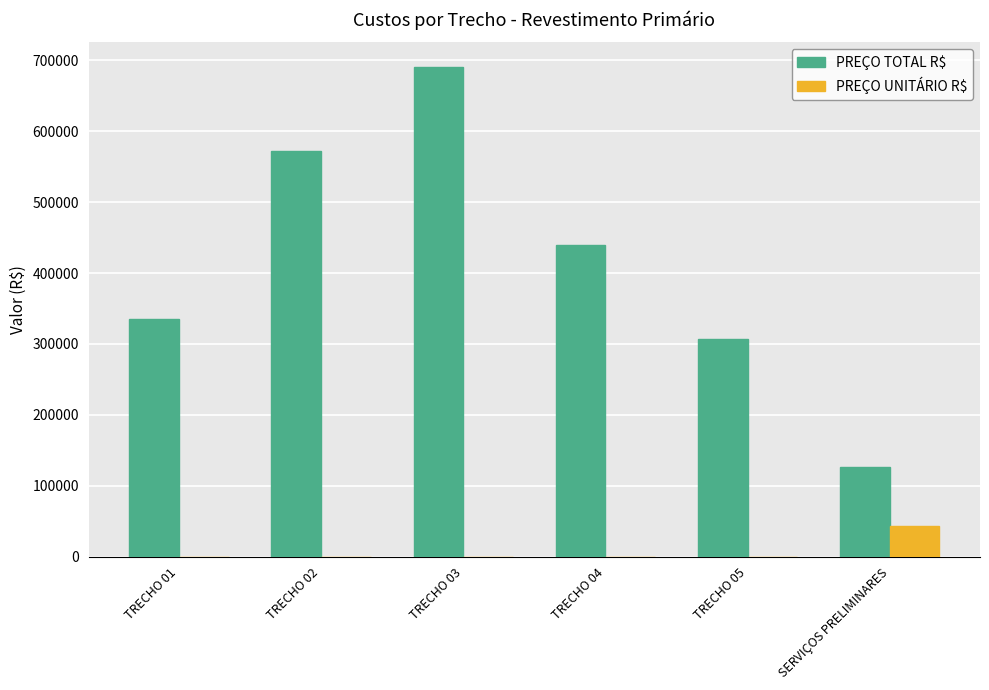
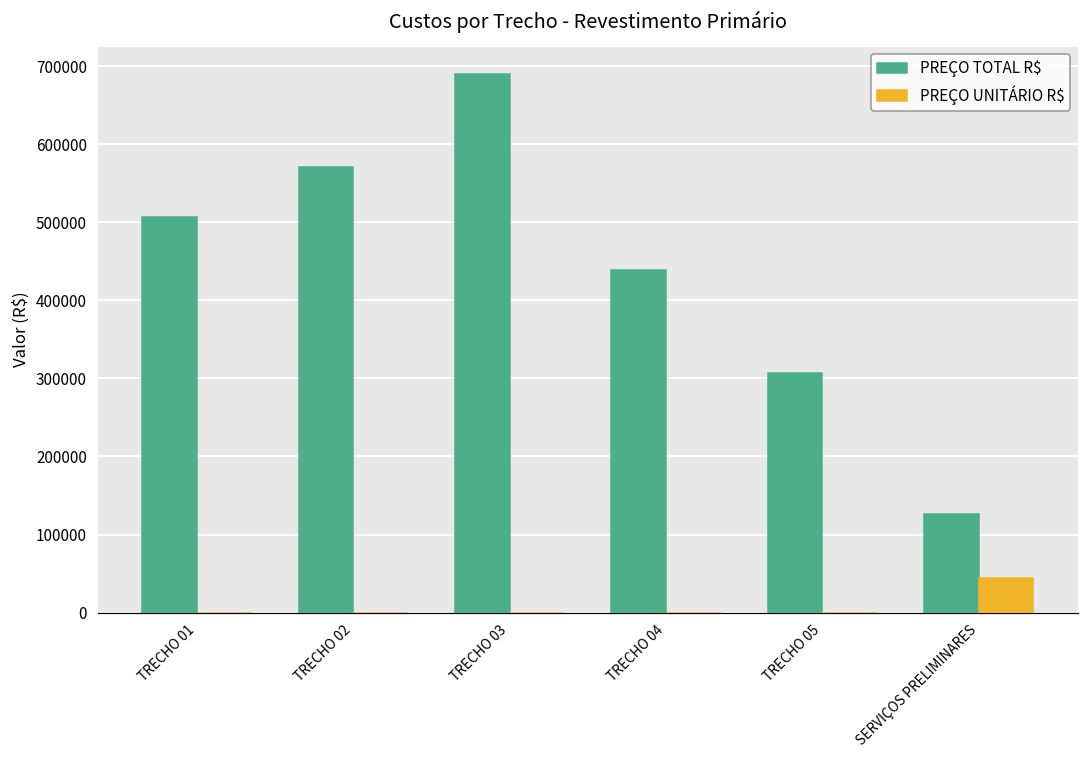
  {
    "PREÇO TOTAL R$": {
-     "TRECHO 01": 330000,
+     "TRECHO 01": 510000,
      "TRECHO 02": 570000,
      "TRECHO 03": 690000,
      "TRECHO 04": 440000,
      "TRECHO 05": 310000,
      "SERVIÇOS PRELIMINARES": 130000
    },
    "PREÇO UNITÁRIO R$": {
      "SERVIÇOS PRELIMINARES": 40000
    }
  }
